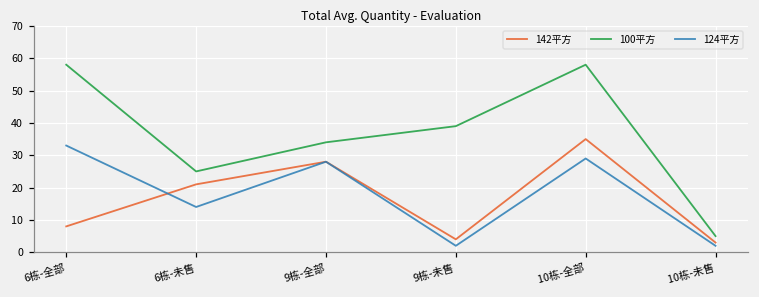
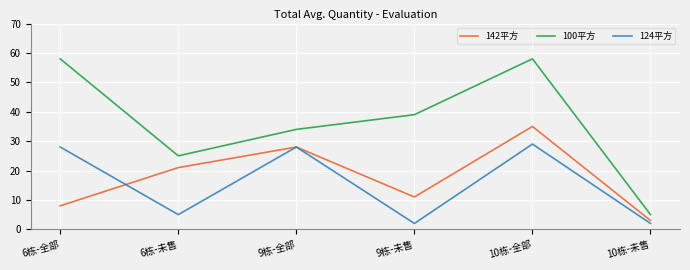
  {
    "142平方": {
      "6栋-全部": 8,
      "6栋-未售": 21,
-     "9栋-未售": 4,
+     "9栋-未售": 11,
      "10栋-全部": 35,
      "10栋-未售": 3
    },
    "100平方": {
      "6栋-全部": 58,
      "6栋-未售": 25,
      "9栋-全部": 34,
      "9栋-未售": 39,
      "10栋-全部": 58,
      "10栋-未售": 5
    },
    "124平方": {
-     "6栋-全部": 33,
-     "6栋-未售": 14,
+     "6栋-全部": 28,
+     "6栋-未售": 5,
      "9栋-未售": 2,
      "10栋-全部": 29,
      "10栋-未售": 2
    }
  }
